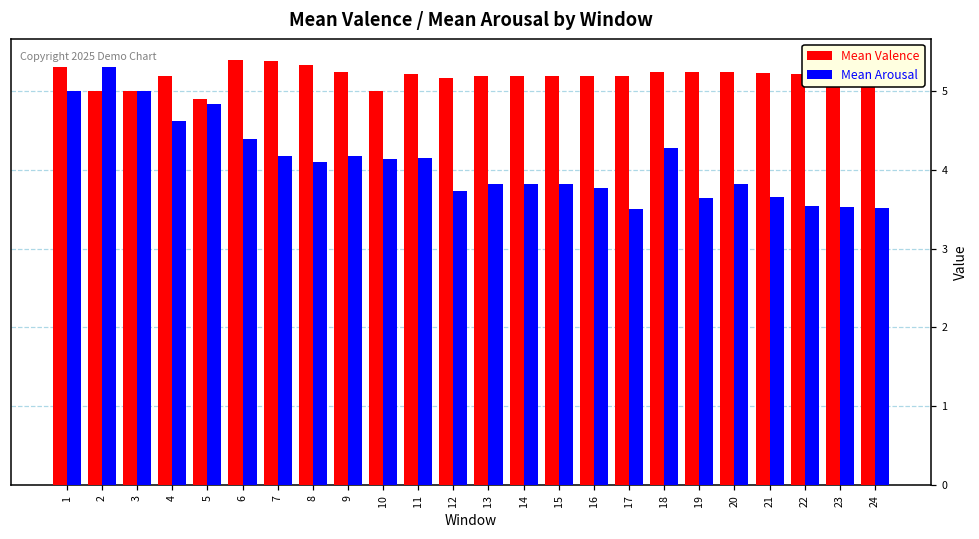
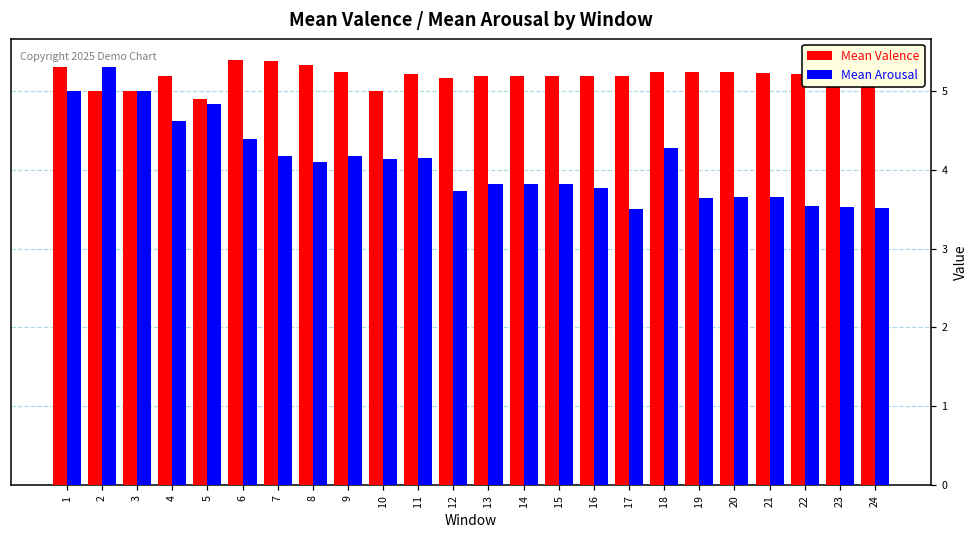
  {
    "Mean Valence": {
      "2": 5.0,
      "3": 5.0,
      "4": 5.2,
      "5": 4.9,
      "6": 5.4,
      "7": 5.4,
      "8": 5.3,
      "9": 5.2,
      "10": 5.0,
      "11": 5.2,
      "12": 5.2,
      "13": 5.2,
      "14": 5.2,
      "15": 5.2,
      "16": 5.2,
      "17": 5.2,
      "18": 5.2,
      "19": 5.2,
      "20": 5.2,
      "21": 5.2,
      "22": 5.2
    },
    "Mean Arousal": {
      "1": 5.0,
      "3": 5.0,
      "4": 4.6,
      "5": 4.8,
      "6": 4.4,
      "7": 4.2,
      "8": 4.1,
      "9": 4.2,
      "10": 4.1,
      "11": 4.1,
      "12": 3.7,
      "13": 3.8,
      "14": 3.8,
      "15": 3.8,
      "16": 3.8,
      "17": 3.5,
      "18": 4.3,
      "19": 3.6,
-     "20": 3.8,
+     "20": 3.7,
      "21": 3.7,
      "22": 3.5,
      "23": 3.5,
      "24": 3.5
    }
  }
